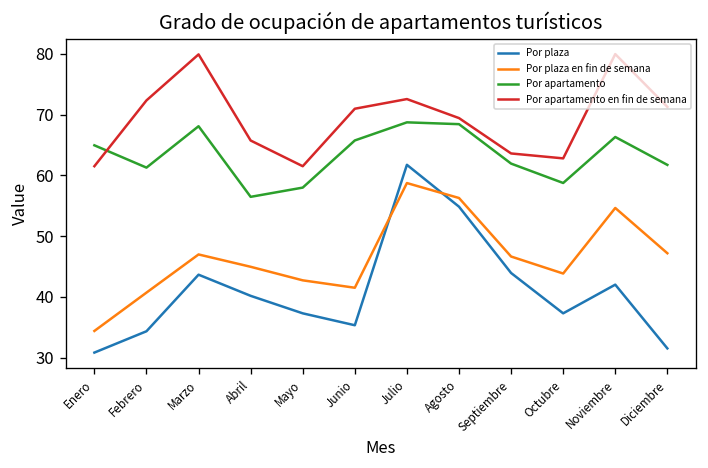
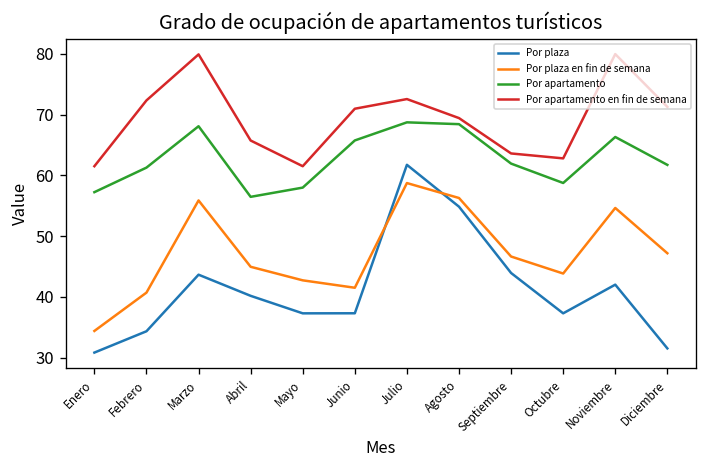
  {
    "Por plaza": {
      "Enero": 31,
      "Febrero": 34,
      "Marzo": 44,
      "Abril": 40,
      "Mayo": 37,
-     "Junio": 35,
+     "Junio": 37,
      "Julio": 62,
      "Agosto": 55,
      "Septiembre": 44,
      "Octubre": 37,
      "Noviembre": 42,
      "Diciembre": 32
    },
    "Por plaza en fin de semana": {
      "Enero": 34,
      "Febrero": 41,
-     "Marzo": 47,
+     "Marzo": 56,
      "Abril": 45,
      "Mayo": 43,
      "Junio": 41,
      "Julio": 59,
      "Agosto": 56,
      "Septiembre": 47,
      "Octubre": 44,
      "Noviembre": 55,
      "Diciembre": 47
    },
    "Por apartamento": {
-     "Enero": 65,
+     "Enero": 57,
      "Febrero": 61,
      "Marzo": 68,
      "Abril": 56,
      "Mayo": 58,
      "Junio": 66,
      "Julio": 69,
      "Agosto": 68,
      "Septiembre": 62,
      "Octubre": 59,
      "Noviembre": 66,
      "Diciembre": 62
    },
    "Por apartamento en fin de semana": {
      "Enero": 61,
      "Febrero": 72,
      "Marzo": 80,
      "Abril": 66,
      "Mayo": 61,
      "Junio": 71,
      "Julio": 73,
      "Agosto": 69,
      "Septiembre": 64,
      "Octubre": 63
    }
  }
